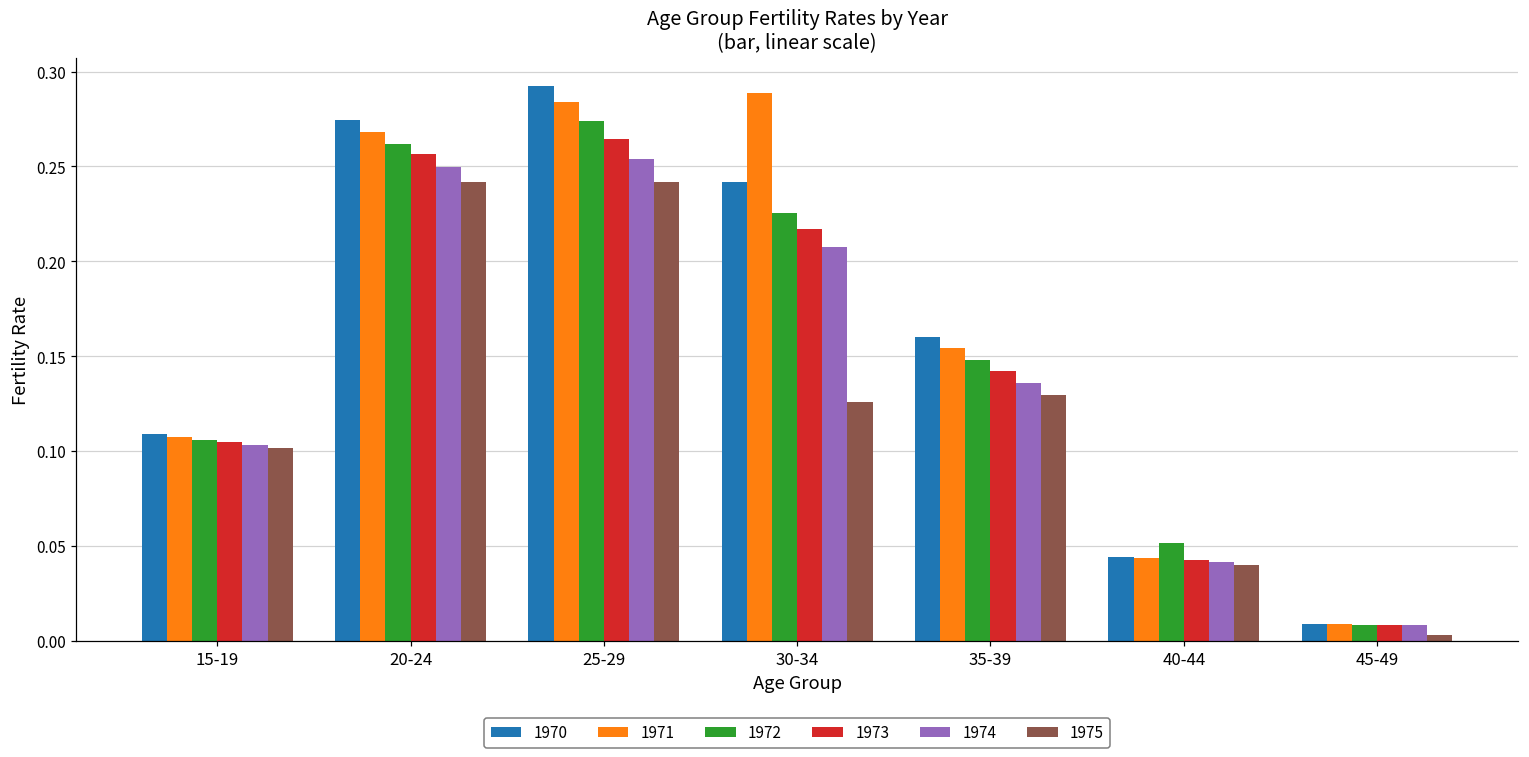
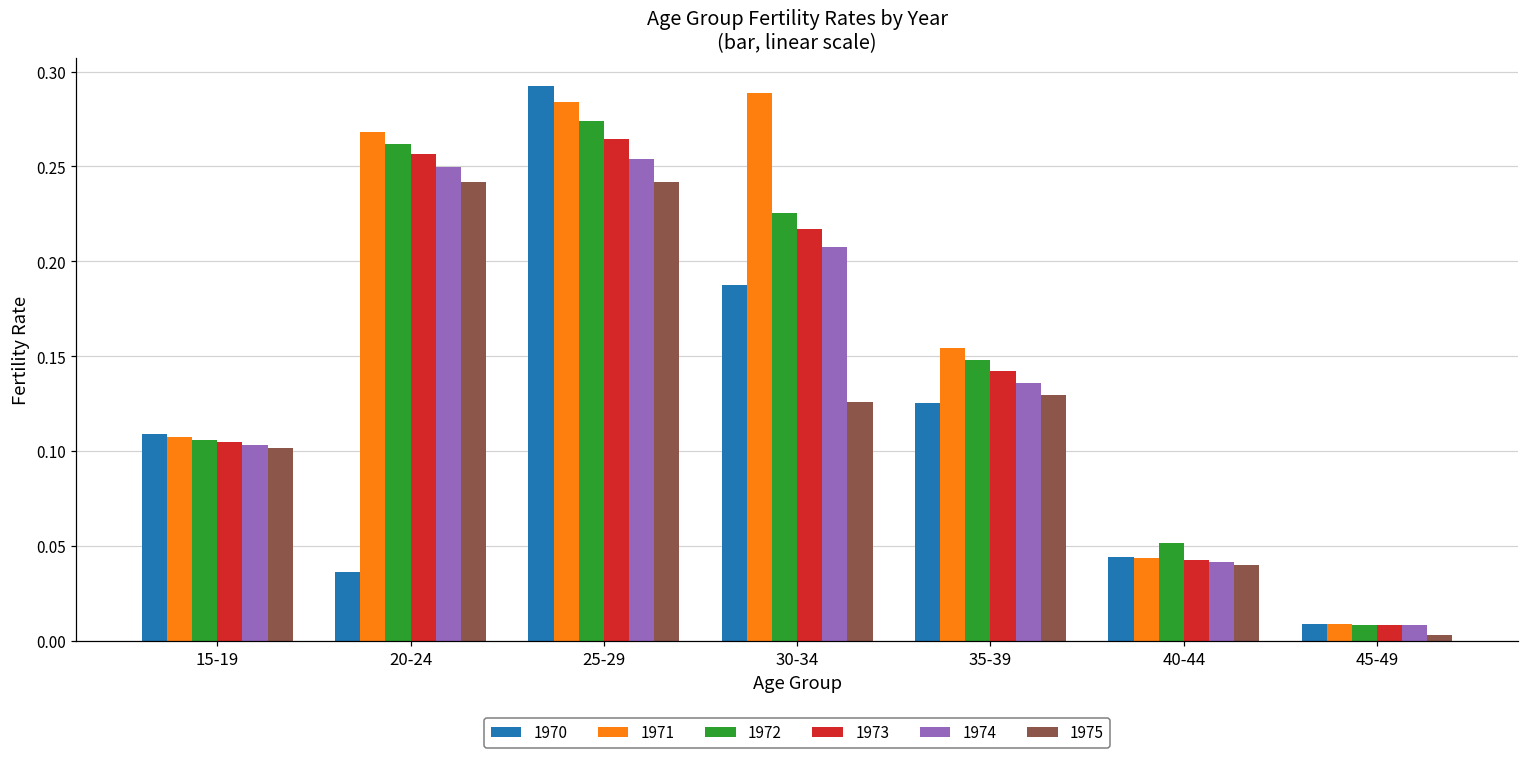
  {
    "1970": {
      "15-19": 0.109,
-     "20-24": 0.274,
+     "20-24": 0.037,
      "25-29": 0.293,
-     "30-34": 0.242,
-     "35-39": 0.160,
+     "30-34": 0.188,
+     "35-39": 0.125,
      "40-44": 0.044,
      "45-49": 0.009
    },
    "1971": {
      "15-19": 0.108,
      "20-24": 0.268,
      "25-29": 0.284,
      "30-34": 0.289,
      "35-39": 0.154,
      "40-44": 0.043,
      "45-49": 0.009
    },
    "1972": {
      "15-19": 0.106,
      "20-24": 0.262,
      "25-29": 0.274,
      "30-34": 0.226,
      "35-39": 0.148,
      "40-44": 0.052,
      "45-49": 0.009
    },
    "1973": {
      "15-19": 0.105,
      "20-24": 0.256,
      "25-29": 0.265,
      "30-34": 0.217,
      "35-39": 0.142,
      "40-44": 0.042,
      "45-49": 0.009
    },
    "1974": {
      "15-19": 0.103,
      "20-24": 0.250,
      "25-29": 0.254,
      "30-34": 0.208,
      "35-39": 0.136,
      "40-44": 0.042,
      "45-49": 0.008
    },
    "1975": {
      "15-19": 0.101,
      "20-24": 0.242,
      "25-29": 0.242,
      "30-34": 0.126,
      "35-39": 0.129,
      "40-44": 0.040,
      "45-49": 0.003
    }
  }
